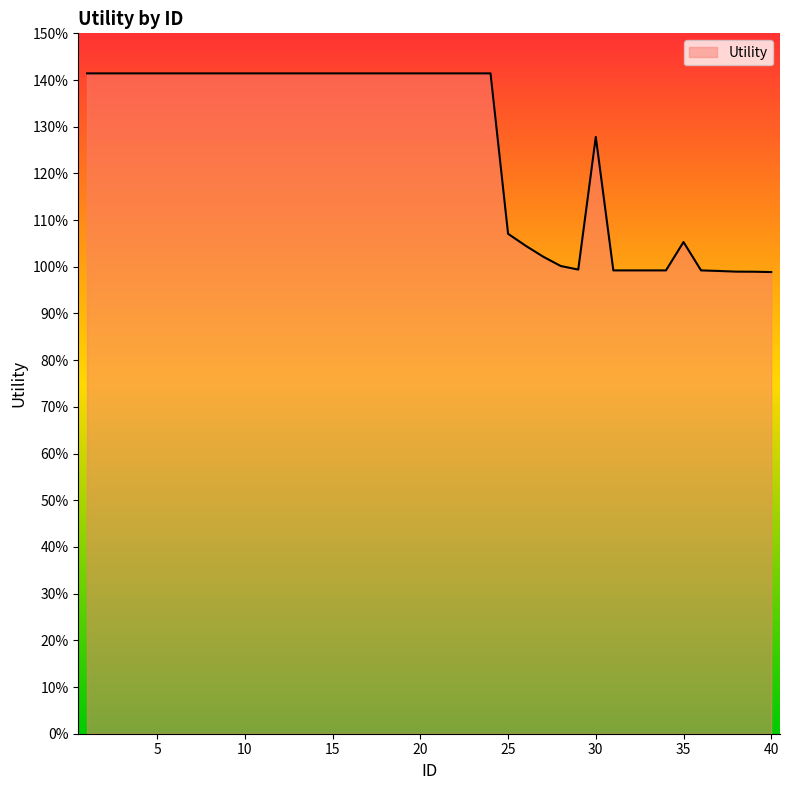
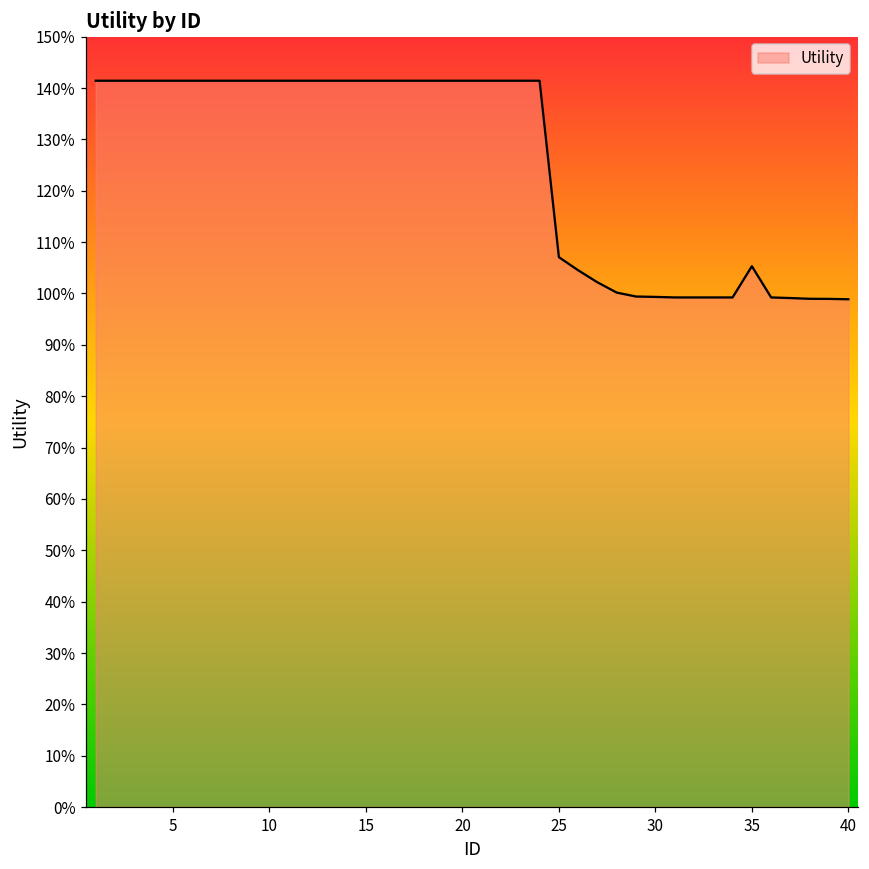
  {
    "5": "141%",
    "10": "141%",
    "15": "141%",
    "20": "141%",
    "25": "107%",
-   "30": "128%",
+   "30": "99%",
    "35": "105%",
    "40": "99%"
  }
